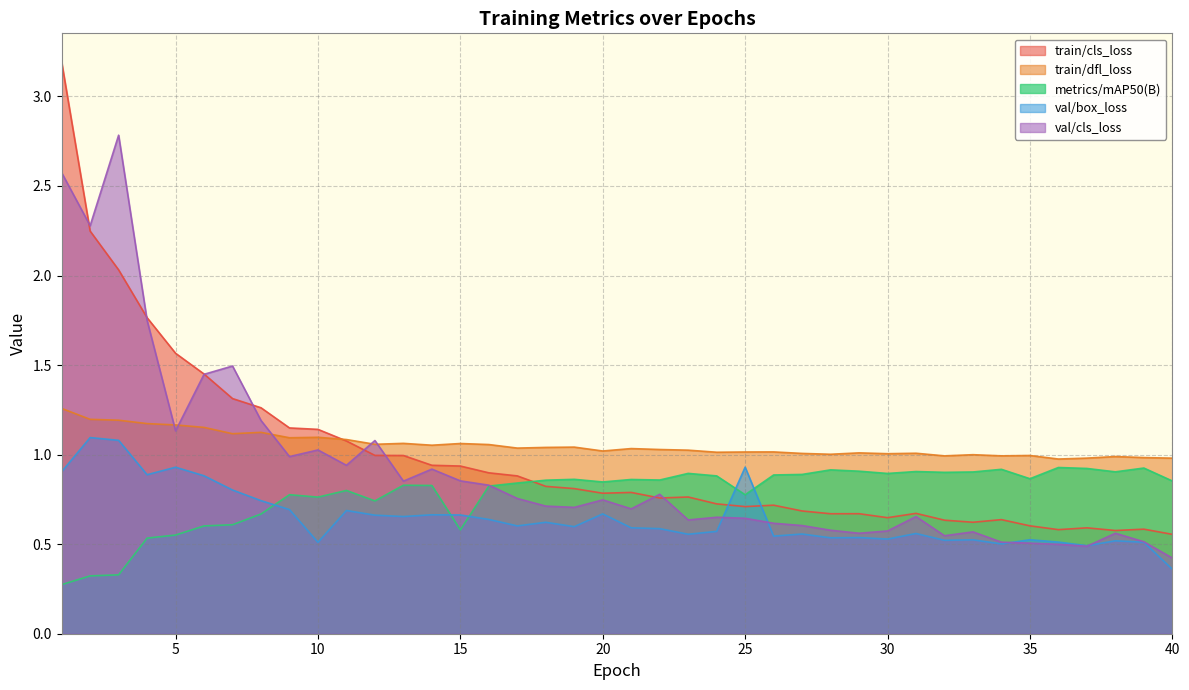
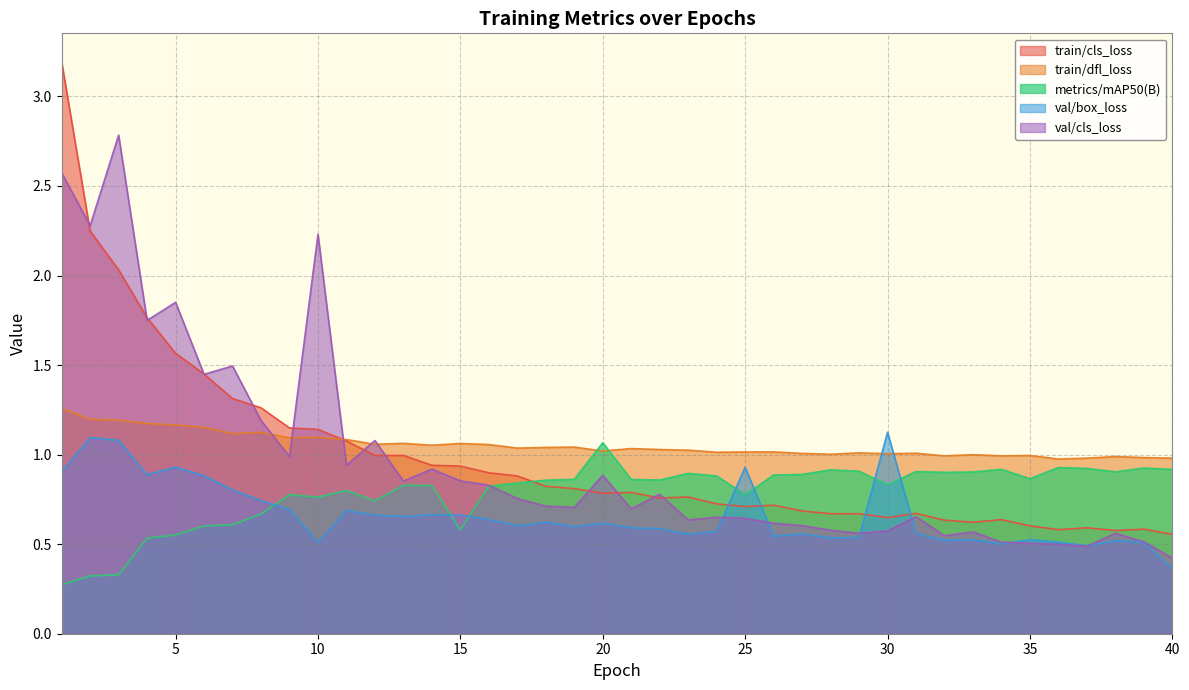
  {
    "metrics/mAP50(B)": {
      "5": 0.55,
      "10": 0.76,
      "15": 0.58,
-     "20": 0.85,
+     "20": 1.07,
      "25": 0.78,
-     "30": 0.89,
+     "30": 0.83,
      "35": 0.87,
-     "40": 0.85
+     "40": 0.92
    },
    "val/box_loss": {
      "5": 0.93,
      "10": 0.51,
      "15": 0.66,
-     "20": 0.67,
+     "20": 0.62,
      "25": 0.93,
-     "30": 0.53,
+     "30": 1.13,
      "35": 0.52,
      "40": 0.36
    },
    "val/cls_loss": {
-     "5": 1.13,
-     "10": 1.03,
+     "5": 1.85,
+     "10": 2.23,
      "15": 0.85,
-     "20": 0.75,
+     "20": 0.88,
      "25": 0.64,
      "30": 0.57,
      "35": 0.51,
      "40": 0.42
    }
  }
